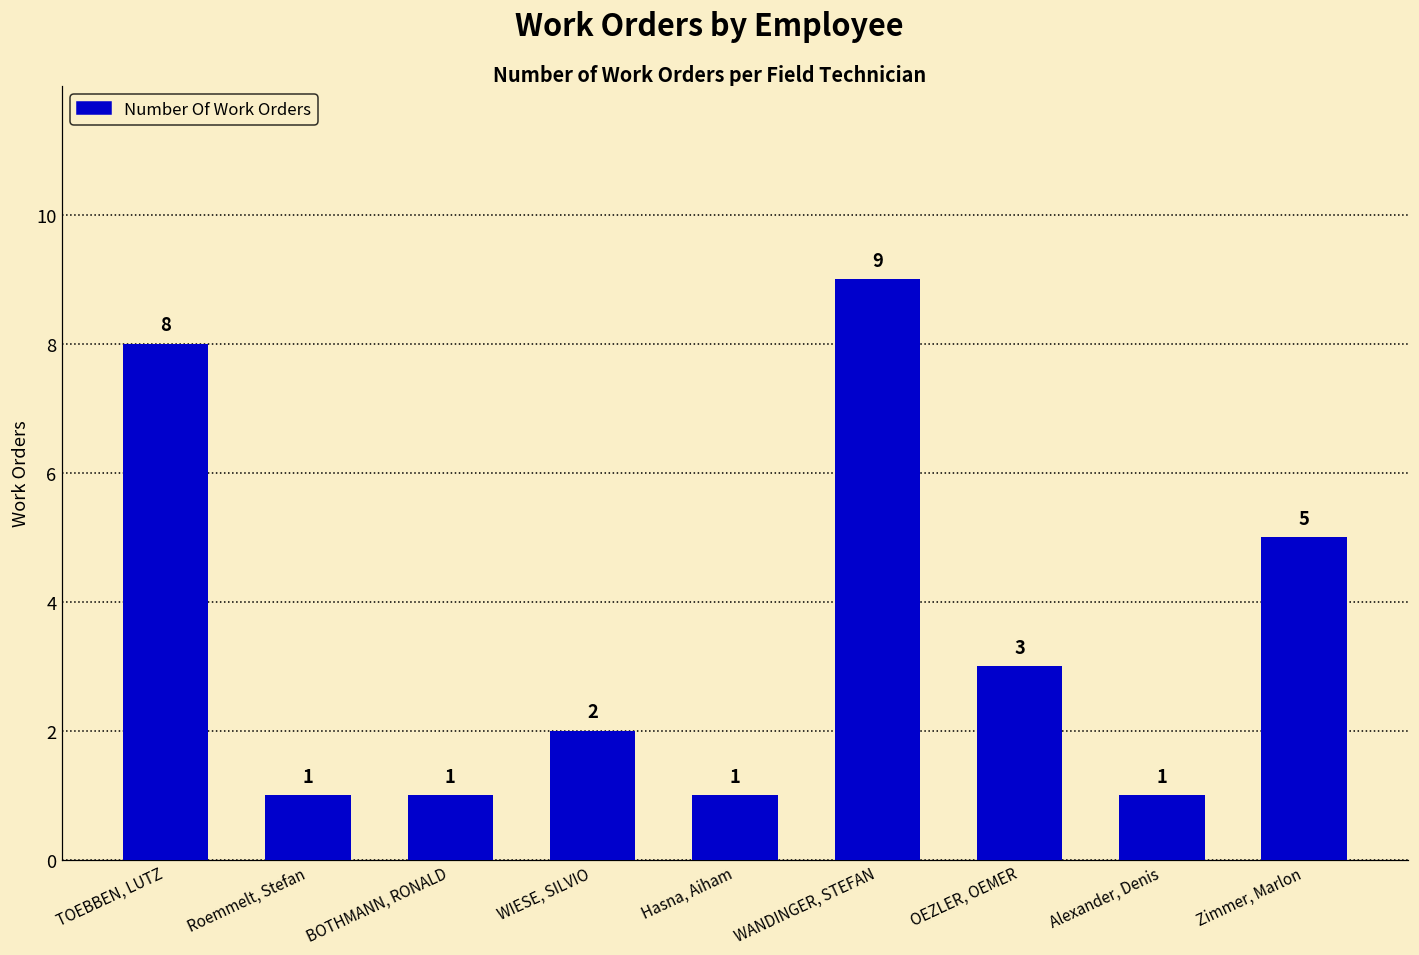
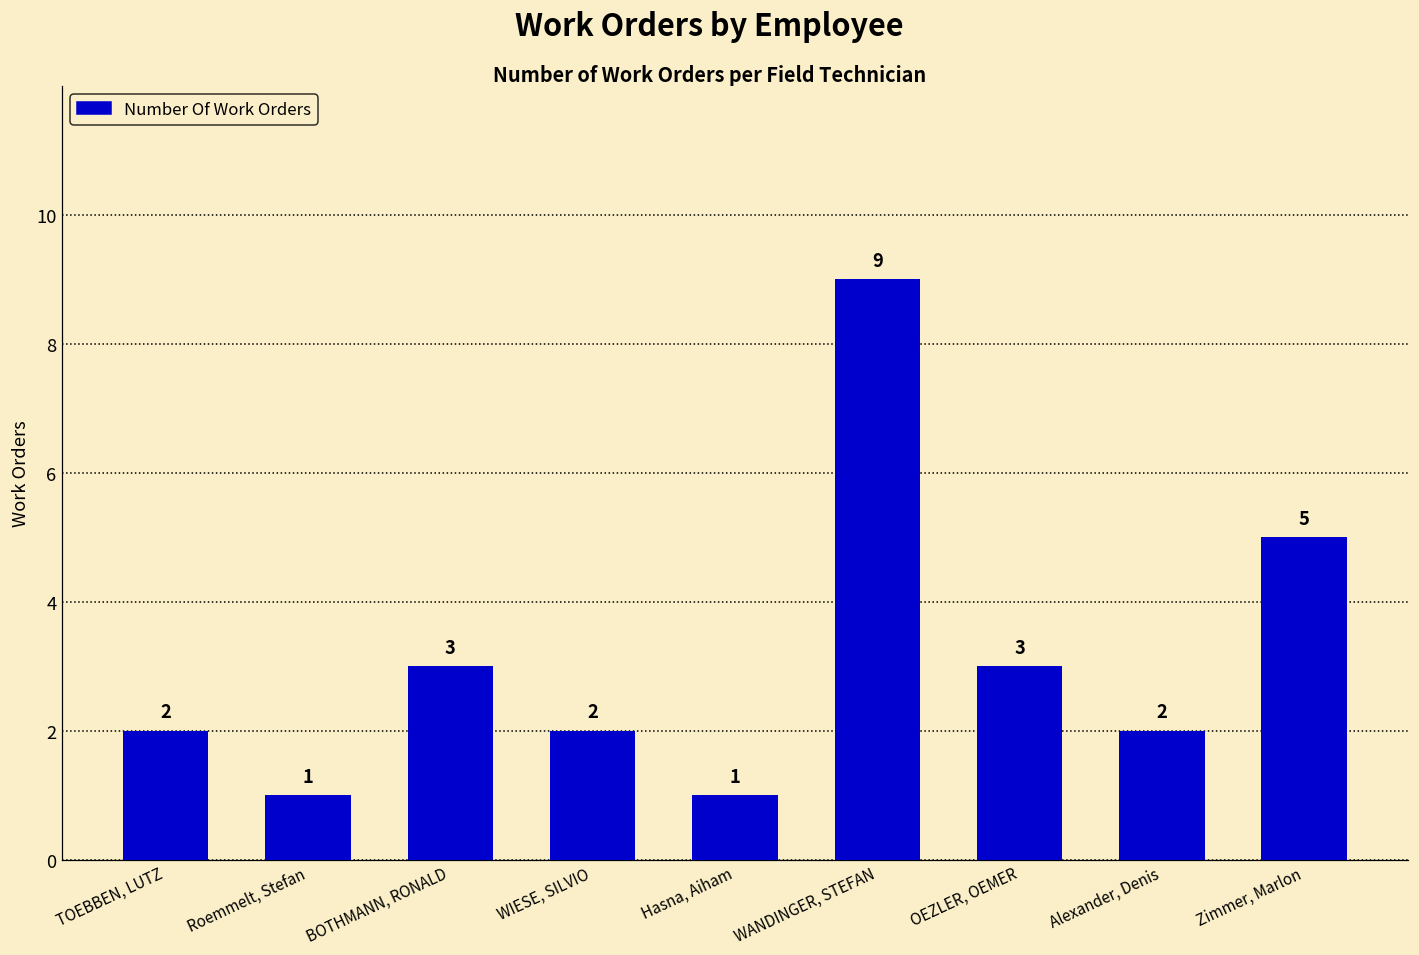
  {
-   "TOEBBEN, LUTZ": 8,
+   "TOEBBEN, LUTZ": 2,
    "Roemmelt, Stefan": 1,
-   "BOTHMANN, RONALD": 1,
+   "BOTHMANN, RONALD": 3,
    "WIESE, SILVIO": 2,
    "Hasna, Aiham": 1,
    "WANDINGER, STEFAN": 9,
    "OEZLER, OEMER": 3,
-   "Alexander, Denis": 1,
+   "Alexander, Denis": 2,
    "Zimmer, Marlon": 5
  }
